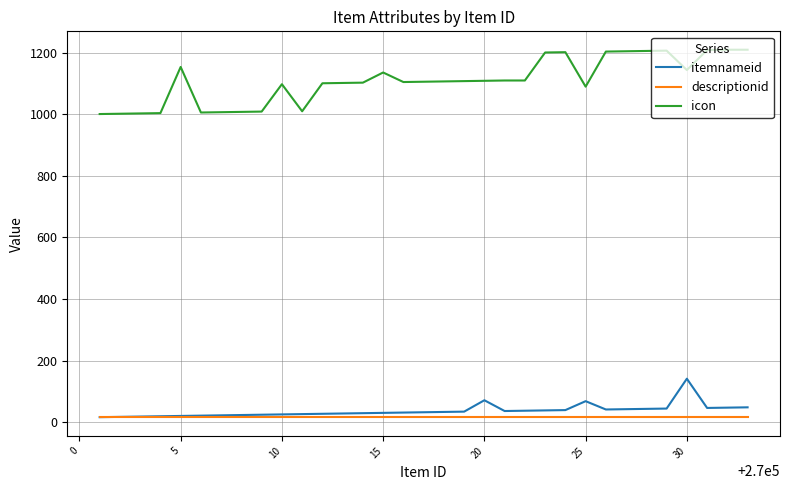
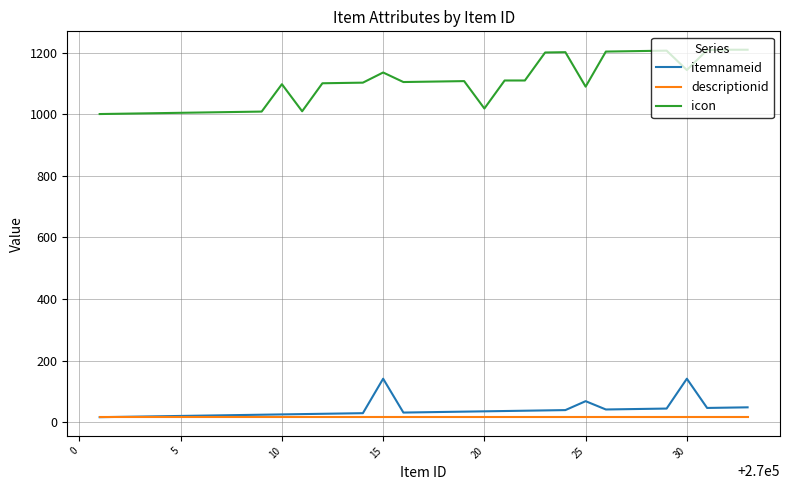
  {
    "itemnameid": {
      "10": 30,
-     "15": 30,
-     "20": 70,
+     "15": 140,
+     "20": 40,
      "25": 70,
      "30": 140
    },
    "descriptionid": {
      "10": 20,
      "15": 20,
      "20": 20,
      "25": 20,
      "30": 20
    },
    "icon": {
-     "5": 1150,
+     "5": 1010,
      "10": 1100,
      "15": 1140,
-     "20": 1110,
+     "20": 1020,
      "25": 1090
    }
  }
